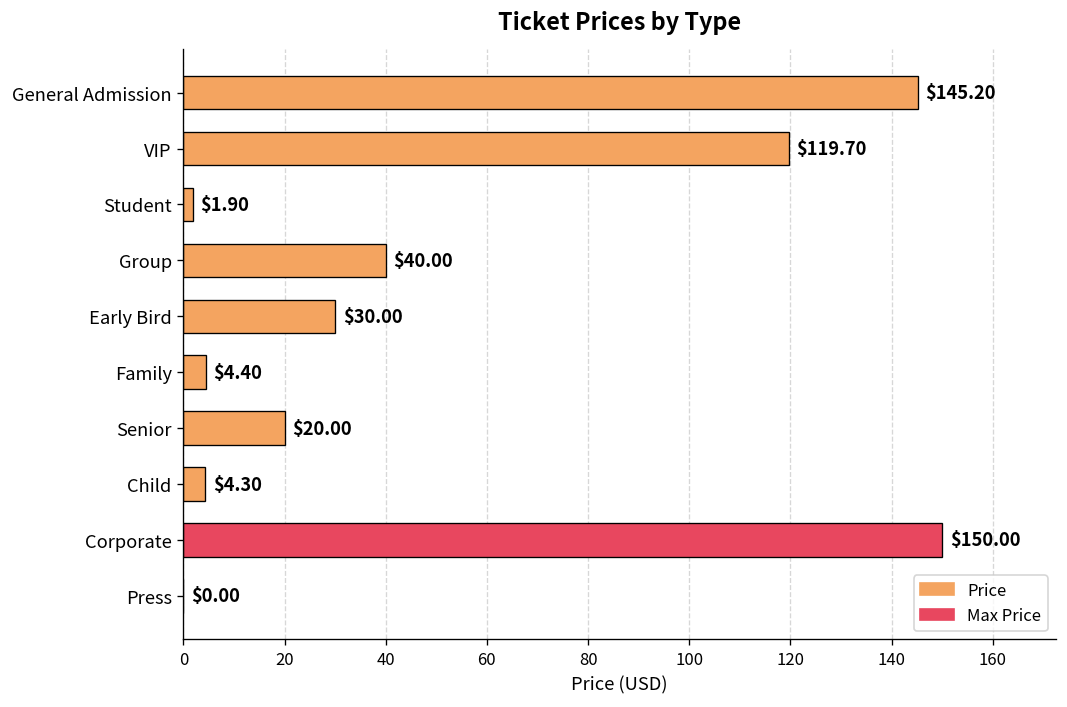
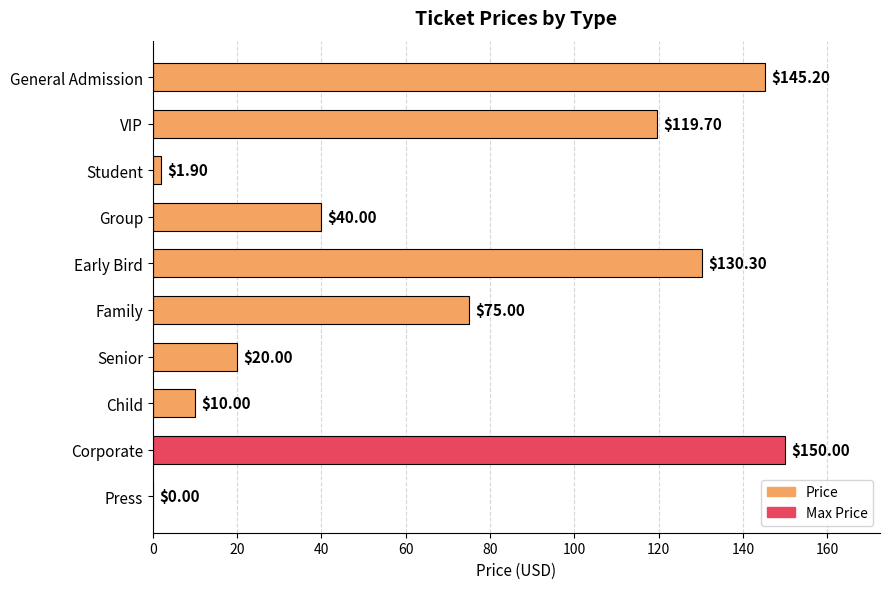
  {
    "General Admission": "$145.20",
    "VIP": "$119.70",
    "Student": "$1.90",
    "Group": "$40.00",
-   "Early Bird": "$30.00",
-   "Family": "$4.40",
+   "Early Bird": "$130.30",
+   "Family": "$75.00",
    "Senior": "$20.00",
-   "Child": "$4.30",
+   "Child": "$10.00",
    "Corporate": "$150.00",
    "Press": "$0.00"
  }
